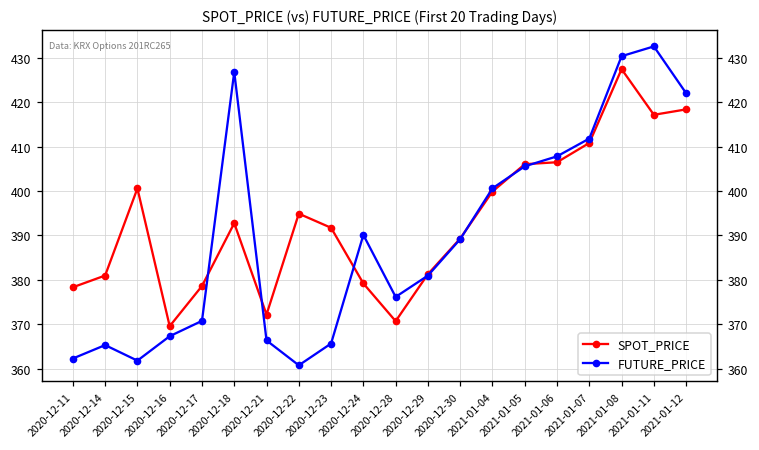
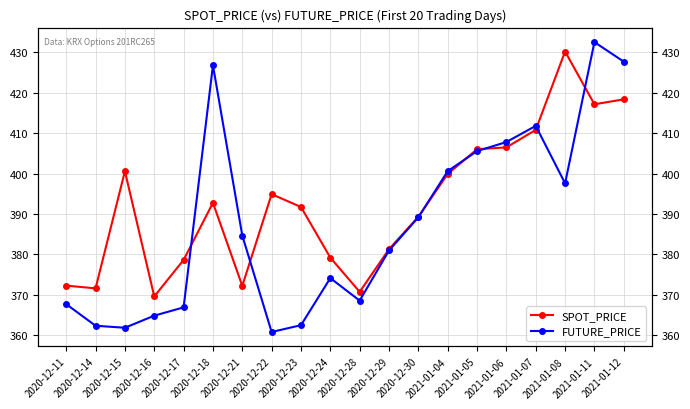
  {
    "SPOT_PRICE": {
-     "2020-12-11": 378,
-     "2020-12-14": 381,
+     "2020-12-11": 372,
+     "2020-12-14": 372,
      "2020-12-15": 401,
      "2020-12-16": 370,
      "2020-12-17": 379,
      "2020-12-18": 393,
      "2020-12-21": 372,
      "2020-12-22": 395,
      "2020-12-23": 392,
      "2020-12-24": 379,
      "2020-12-28": 371,
      "2021-01-04": 400,
      "2021-01-06": 406,
      "2021-01-07": 411,
-     "2021-01-08": 427,
+     "2021-01-08": 430,
      "2021-01-11": 417,
      "2021-01-12": 418
    },
    "FUTURE_PRICE": {
-     "2020-12-11": 362,
-     "2020-12-14": 365,
+     "2020-12-11": 368,
+     "2020-12-14": 362,
      "2020-12-15": 362,
-     "2020-12-16": 367,
-     "2020-12-17": 371,
+     "2020-12-16": 365,
+     "2020-12-17": 367,
      "2020-12-18": 427,
-     "2020-12-21": 366,
+     "2020-12-21": 385,
      "2020-12-22": 361,
-     "2020-12-23": 366,
-     "2020-12-24": 390,
-     "2020-12-28": 376,
+     "2020-12-23": 362,
+     "2020-12-24": 374,
+     "2020-12-28": 369,
      "2021-01-04": 401,
      "2021-01-06": 408,
      "2021-01-07": 412,
-     "2021-01-08": 430,
+     "2021-01-08": 398,
      "2021-01-11": 433,
-     "2021-01-12": 422
+     "2021-01-12": 428
    }
  }
